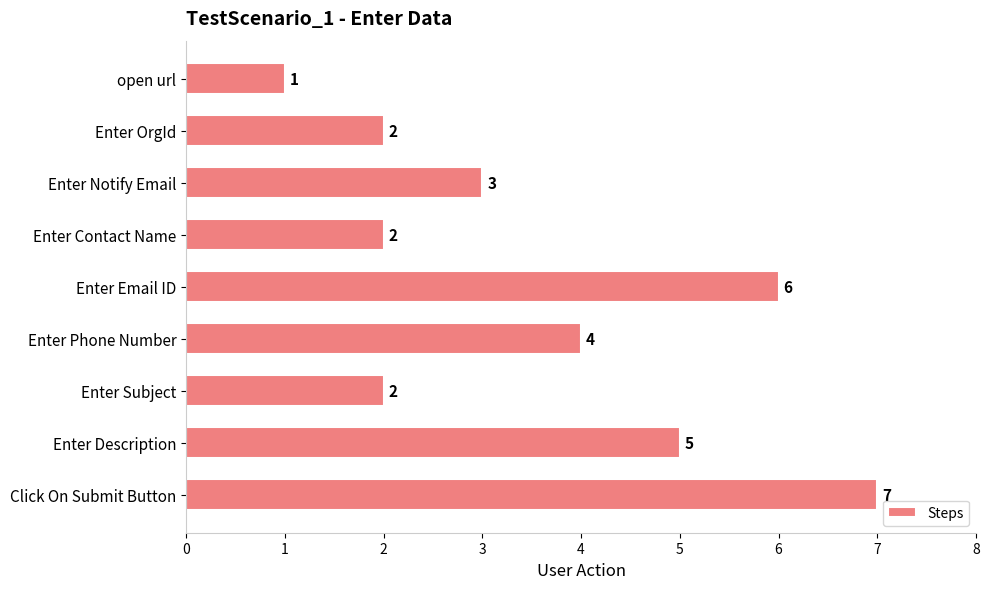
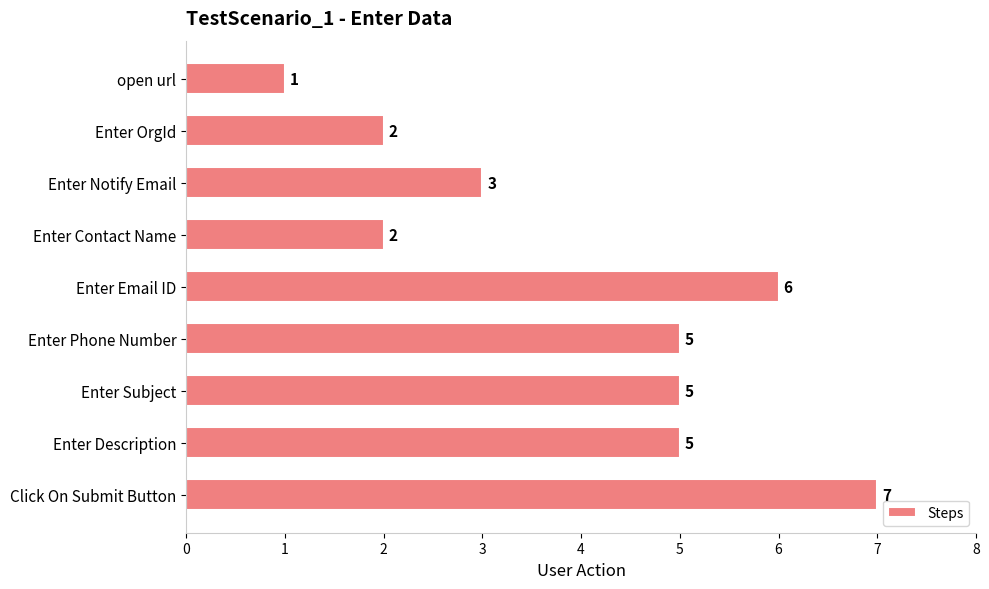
  {
    "open url": 1,
    "Enter OrgId": 2,
    "Enter Notify Email": 3,
    "Enter Contact Name": 2,
    "Enter Email ID": 6,
-   "Enter Phone Number": 4,
-   "Enter Subject": 2,
+   "Enter Phone Number": 5,
+   "Enter Subject": 5,
    "Enter Description": 5
  }
